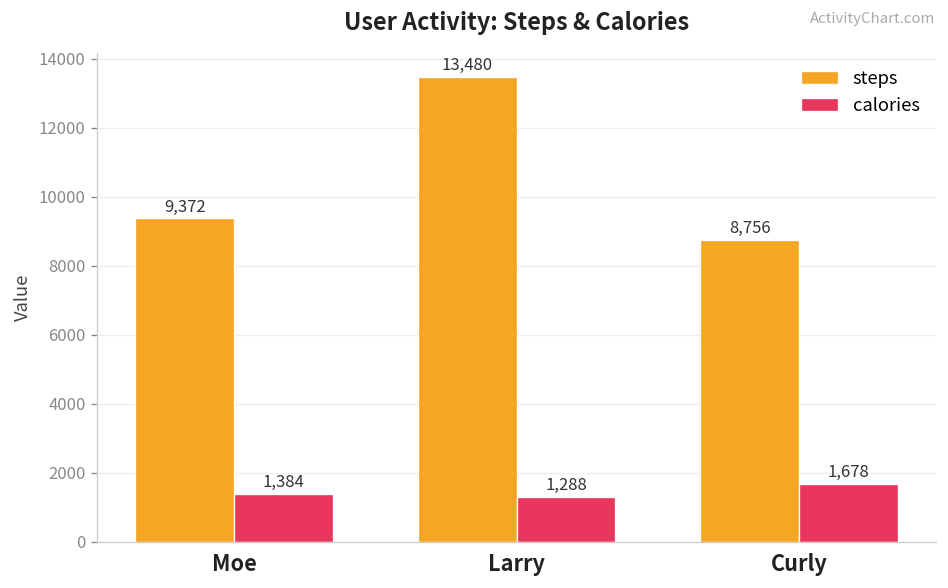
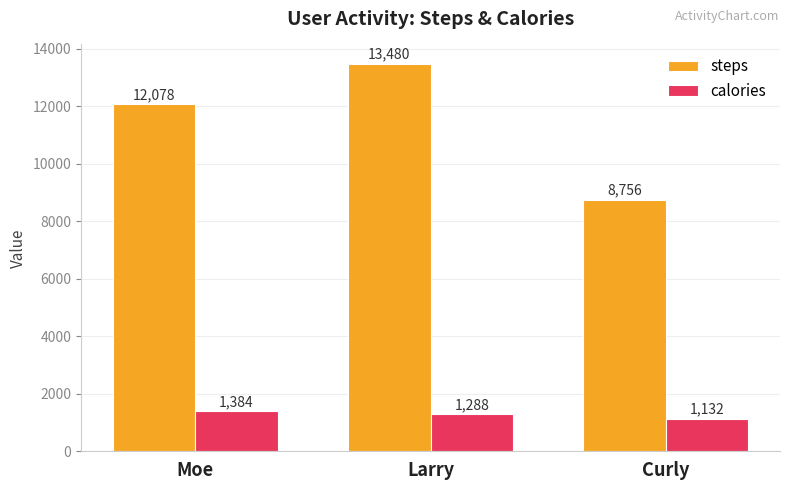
  {
    "steps": {
-     "Moe": "9,372",
+     "Moe": "12,078",
      "Larry": "13,480",
      "Curly": "8,756"
    },
    "calories": {
      "Moe": "1,384",
      "Larry": "1,288",
-     "Curly": "1,678"
+     "Curly": "1,132"
    }
  }
